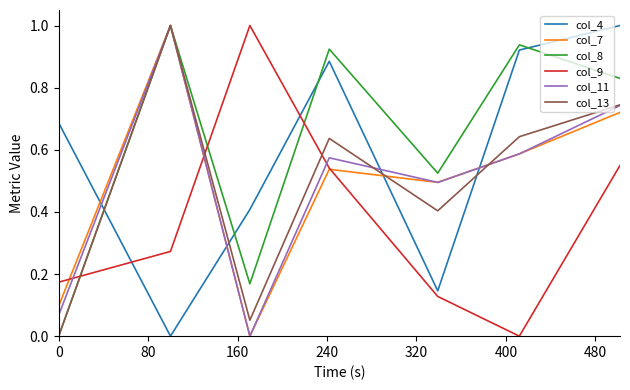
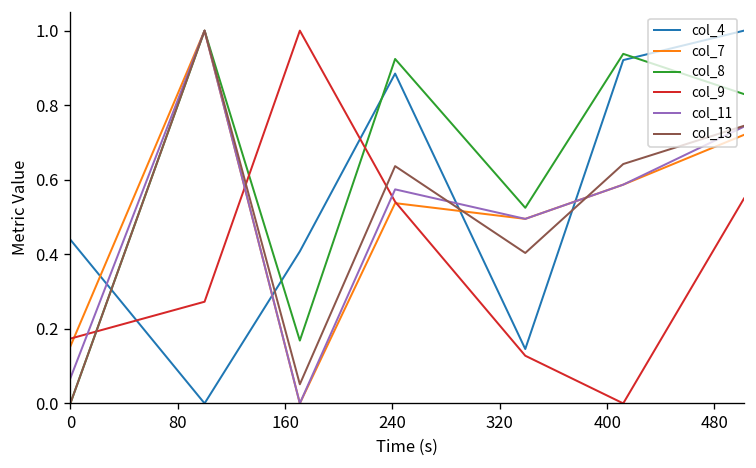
  {
    "col_4": {
-     "0": 0.69
+     "0": 0.44
    },
    "col_7": {
-     "0": 0.10
+     "0": 0.15
    },
    "col_9": {
      "0": 0.17
    },
    "col_11": {
      "0": 0.07
    }
  }
